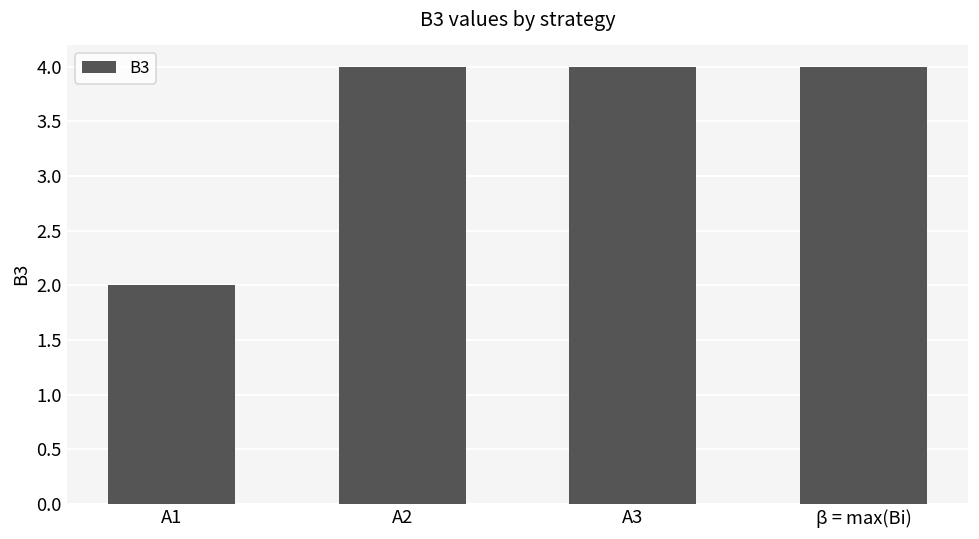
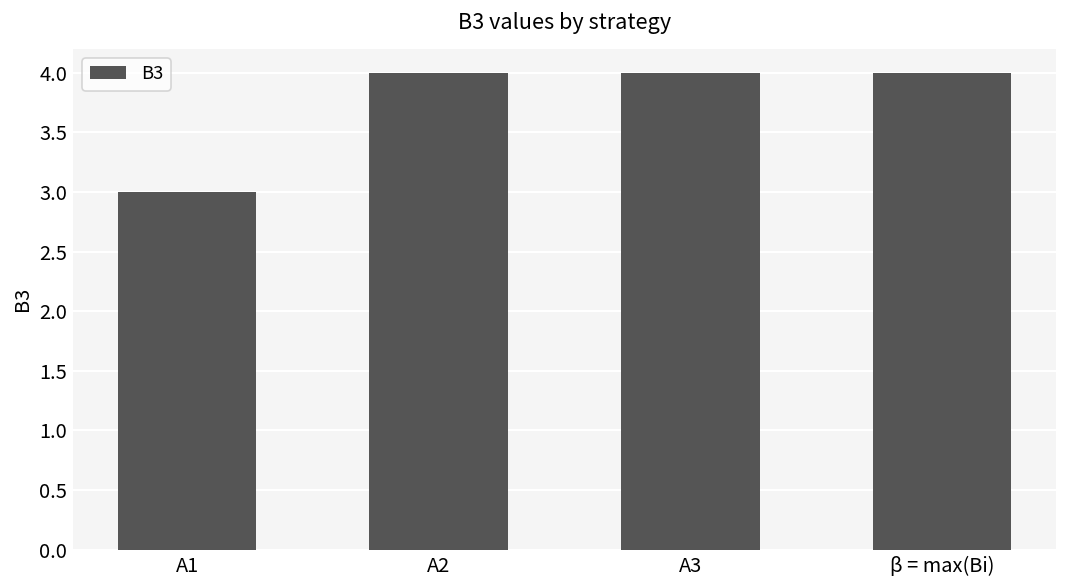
  {
-   "A1": 2,
+   "A1": 3,
    "A2": 4,
    "A3": 4,
    "β = max(Bi)": 4
  }
